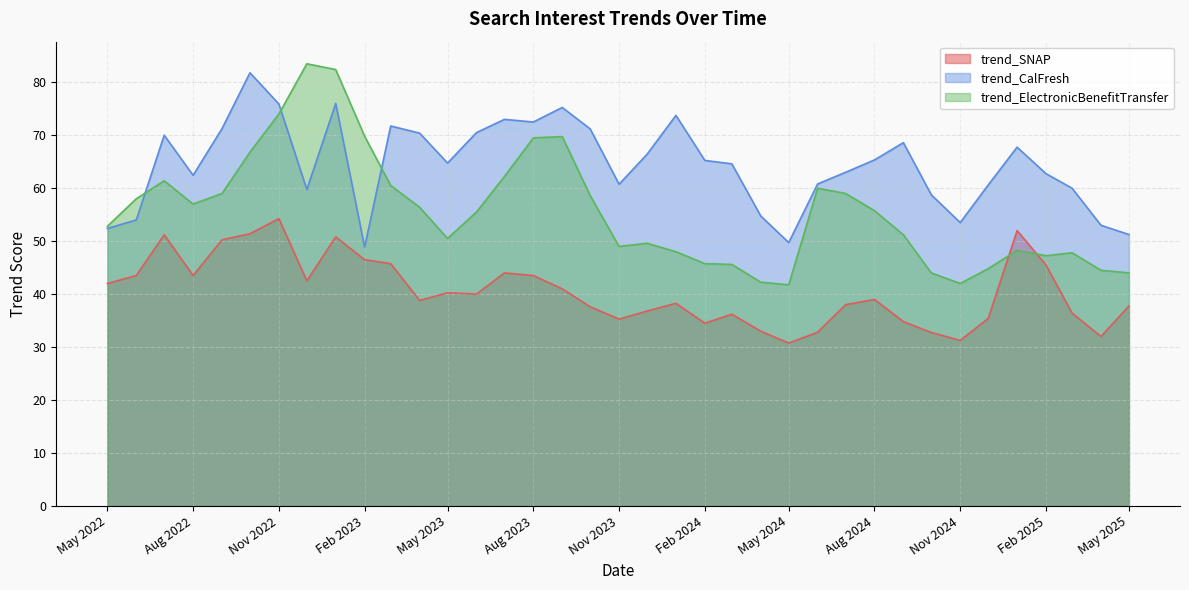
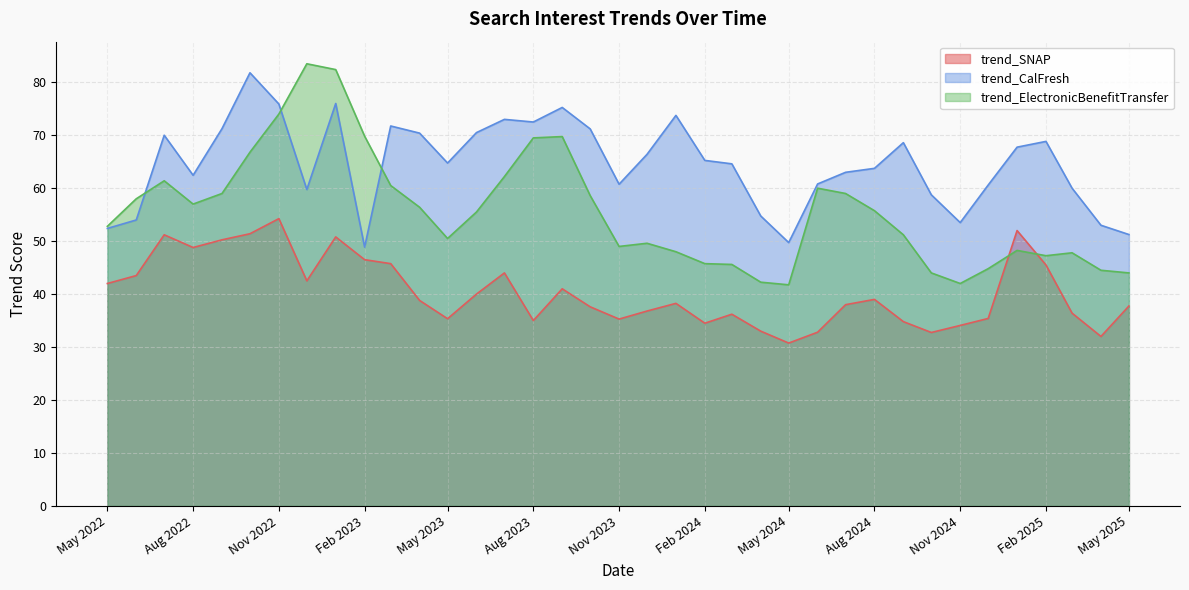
  {
    "trend_SNAP": {
      "May 2022": 42,
-     "Aug 2022": 44,
+     "Aug 2022": 49,
      "Nov 2022": 54,
      "Feb 2023": 47,
-     "May 2023": 40,
-     "Aug 2023": 44,
+     "May 2023": 35,
+     "Aug 2023": 35,
      "Nov 2023": 35,
      "Feb 2024": 35,
      "May 2024": 31,
      "Aug 2024": 39,
-     "Nov 2024": 31,
+     "Nov 2024": 34,
      "Feb 2025": 46,
      "May 2025": 38
    },
    "trend_CalFresh": {
      "Aug 2022": 62,
      "Nov 2022": 76,
      "Feb 2023": 49,
      "May 2023": 65,
      "Aug 2023": 73,
      "Nov 2023": 61,
      "Feb 2024": 65,
      "May 2024": 50,
-     "Aug 2024": 65,
+     "Aug 2024": 64,
      "Nov 2024": 54,
-     "Feb 2025": 63,
+     "Feb 2025": 69,
      "May 2025": 51
    },
    "trend_ElectronicBenefitTransfer": {
      "Aug 2022": 57,
      "Nov 2022": 74,
      "Feb 2023": 70,
      "May 2023": 51,
      "Aug 2023": 70,
      "Nov 2023": 49,
      "Feb 2024": 46,
      "May 2024": 42,
      "Aug 2024": 56,
      "Nov 2024": 42,
      "Feb 2025": 47,
      "May 2025": 44
    }
  }
